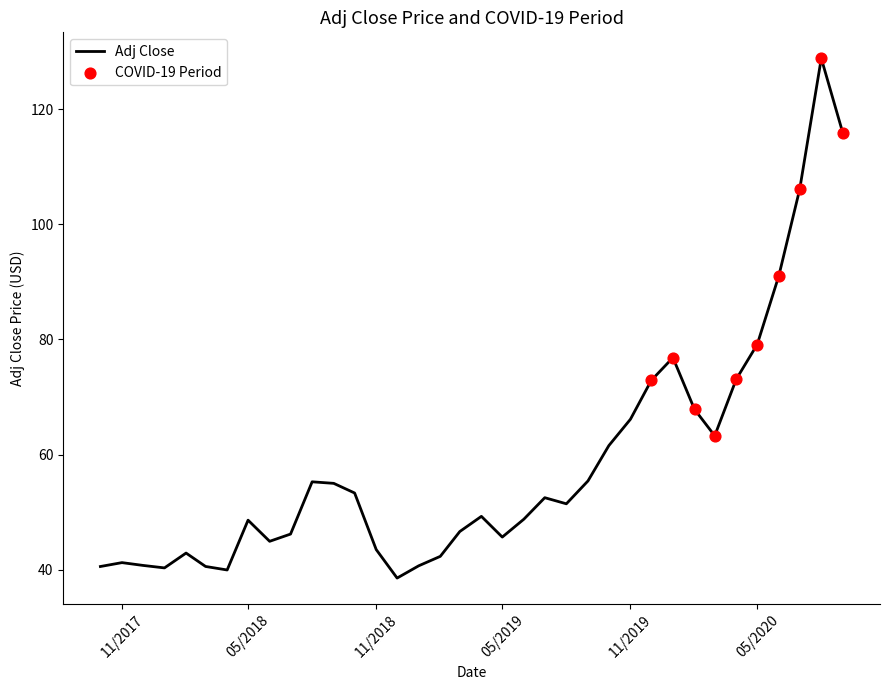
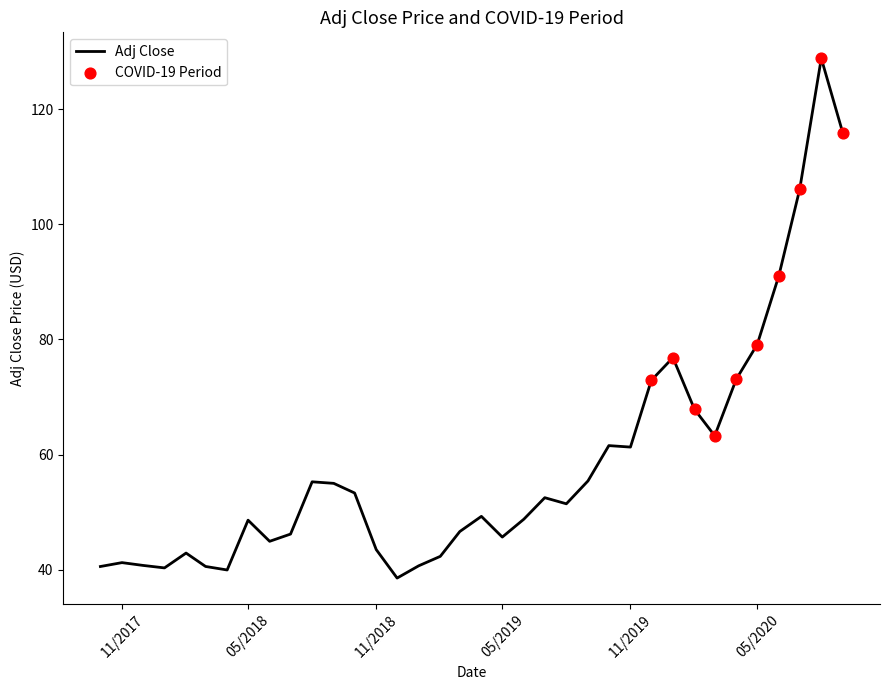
  {
    "Adj Close": {
      "11/2017": 41,
      "05/2018": 49,
      "11/2018": 44,
      "05/2019": 46,
-     "11/2019": 66
+     "11/2019": 61
    }
  }
